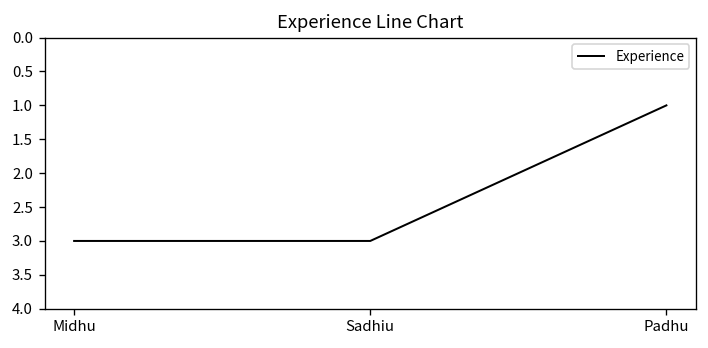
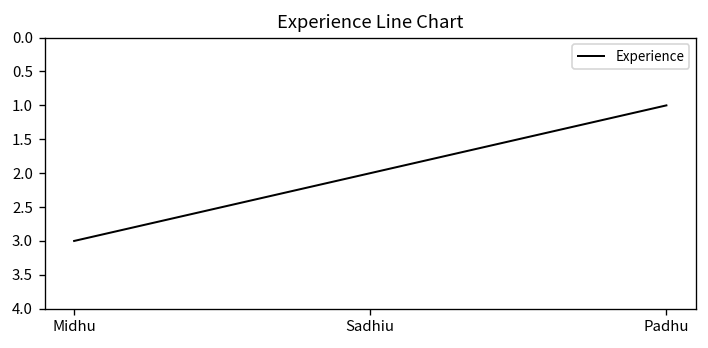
  {
    "Midhu": 3,
-   "Sadhiu": 3,
+   "Sadhiu": 2,
    "Padhu": 1
  }
